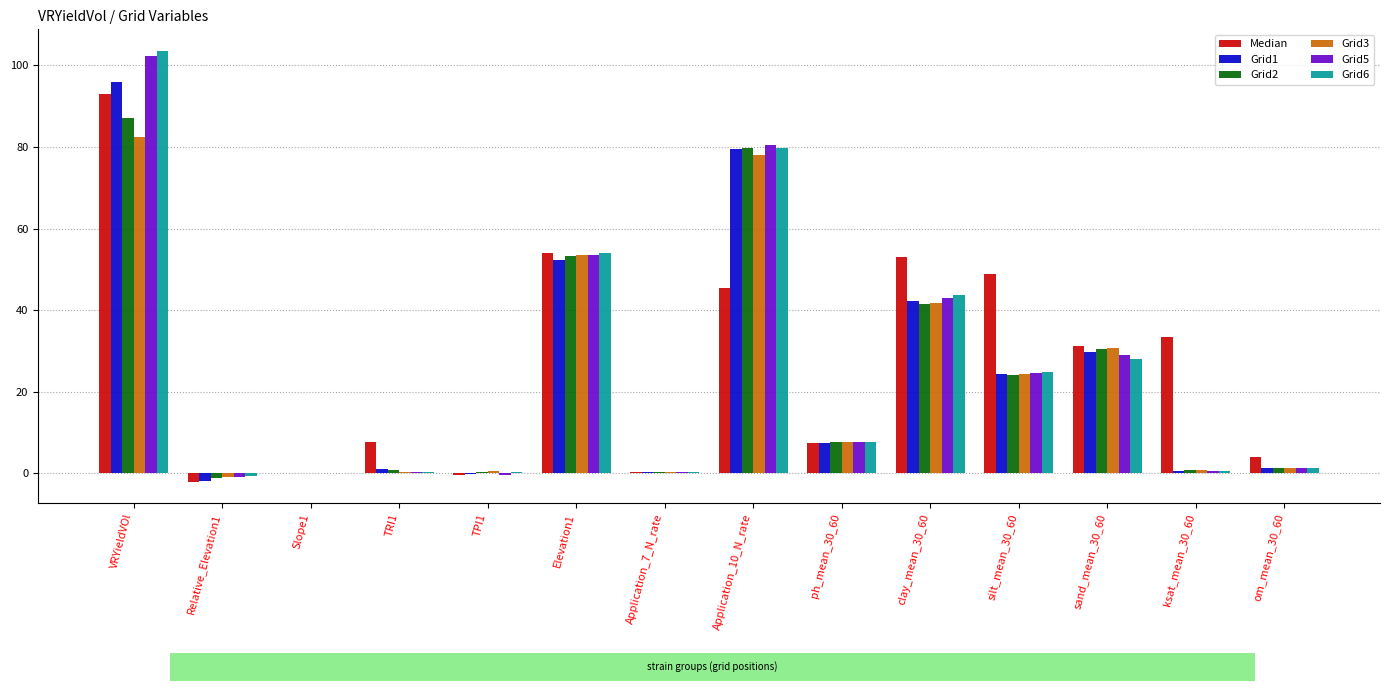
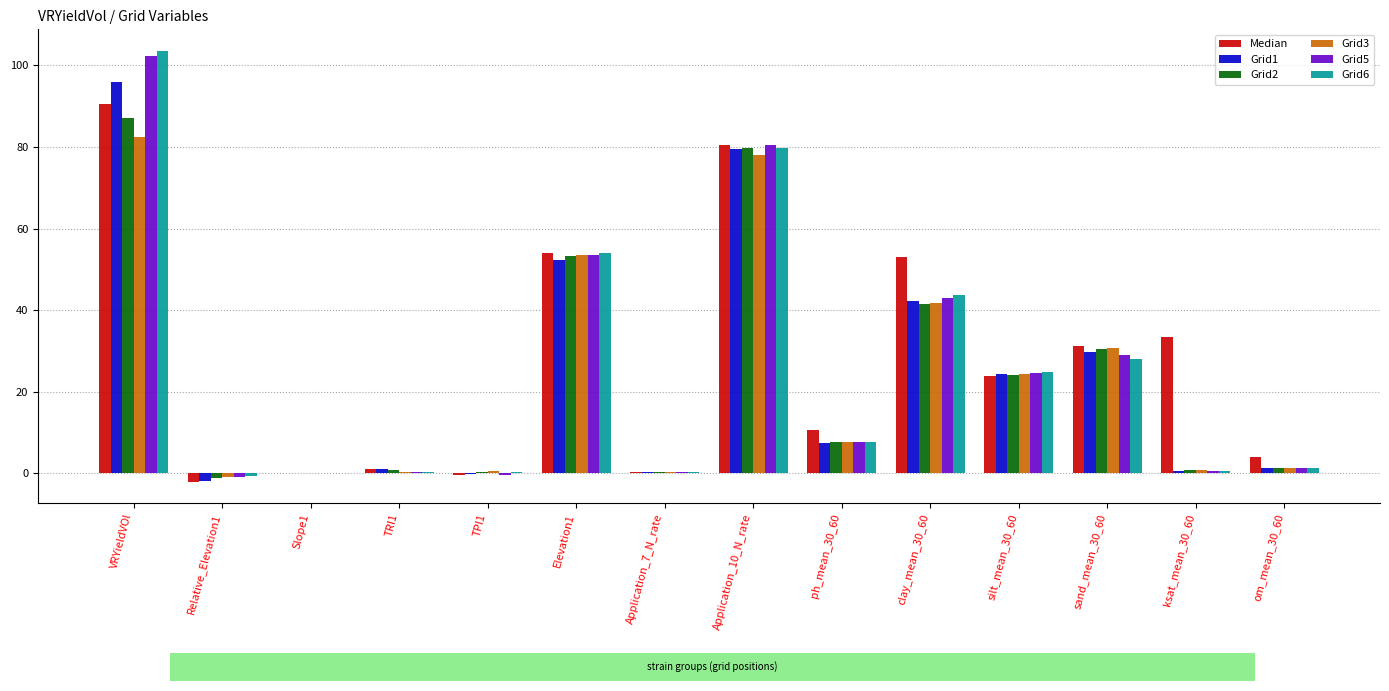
  {
    "Median": {
-     "VRYieldVOl": 93,
+     "VRYieldVOl": 90,
      "Relative_Elevation1": -2,
-     "TRI1": 8,
+     "TRI1": 1,
      "Elevation1": 54,
-     "Application_10_N_rate": 45,
-     "ph_mean_30_60": 8,
+     "Application_10_N_rate": 81,
+     "ph_mean_30_60": 11,
      "clay_mean_30_60": 53,
-     "silt_mean_30_60": 49,
+     "silt_mean_30_60": 24,
      "sand_mean_30_60": 31,
      "ksat_mean_30_60": 33,
      "om_mean_30_60": 4
    },
    "Grid1": {
      "VRYieldVOl": 96,
      "Relative_Elevation1": -2,
      "TRI1": 1,
      "Elevation1": 52,
      "Application_10_N_rate": 79,
      "ph_mean_30_60": 8,
      "clay_mean_30_60": 42,
      "silt_mean_30_60": 24,
      "sand_mean_30_60": 30,
      "ksat_mean_30_60": 1,
      "om_mean_30_60": 1
    },
    "Grid2": {
      "VRYieldVOl": 87,
      "Relative_Elevation1": -1,
      "TRI1": 1,
      "Elevation1": 53,
      "Application_10_N_rate": 80,
      "ph_mean_30_60": 8,
      "clay_mean_30_60": 42,
      "silt_mean_30_60": 24,
      "sand_mean_30_60": 30,
      "ksat_mean_30_60": 1,
      "om_mean_30_60": 1
    },
    "Grid3": {
      "VRYieldVOl": 82,
      "Relative_Elevation1": -1,
      "Elevation1": 54,
      "Application_10_N_rate": 78,
      "ph_mean_30_60": 8,
      "clay_mean_30_60": 42,
      "silt_mean_30_60": 24,
      "sand_mean_30_60": 31,
      "ksat_mean_30_60": 1,
      "om_mean_30_60": 1
    },
    "Grid5": {
      "VRYieldVOl": 102,
      "Relative_Elevation1": -1,
      "Elevation1": 53,
      "Application_10_N_rate": 80,
      "ph_mean_30_60": 8,
      "clay_mean_30_60": 43,
      "silt_mean_30_60": 25,
      "sand_mean_30_60": 29,
      "om_mean_30_60": 1
    },
    "Grid6": {
      "VRYieldVOl": 104,
      "Elevation1": 54,
      "Application_10_N_rate": 80,
      "ph_mean_30_60": 8,
      "clay_mean_30_60": 44,
      "silt_mean_30_60": 25,
      "sand_mean_30_60": 28,
      "om_mean_30_60": 1
    }
  }
